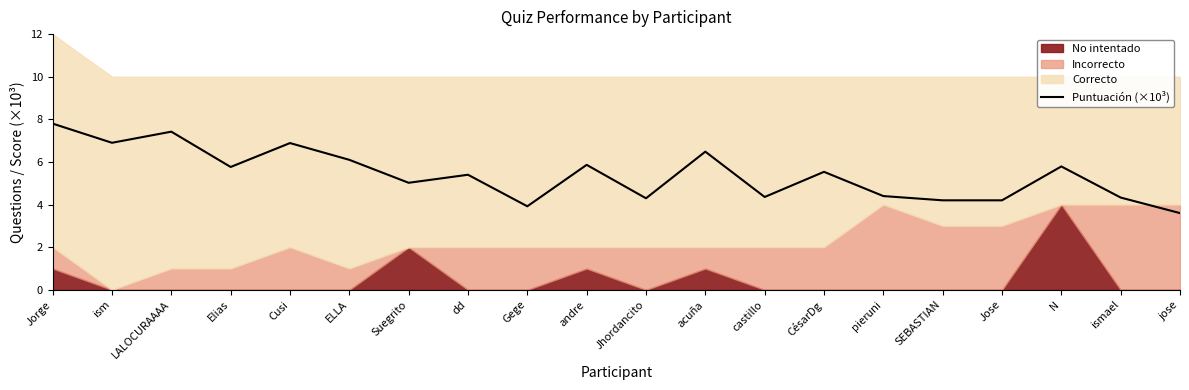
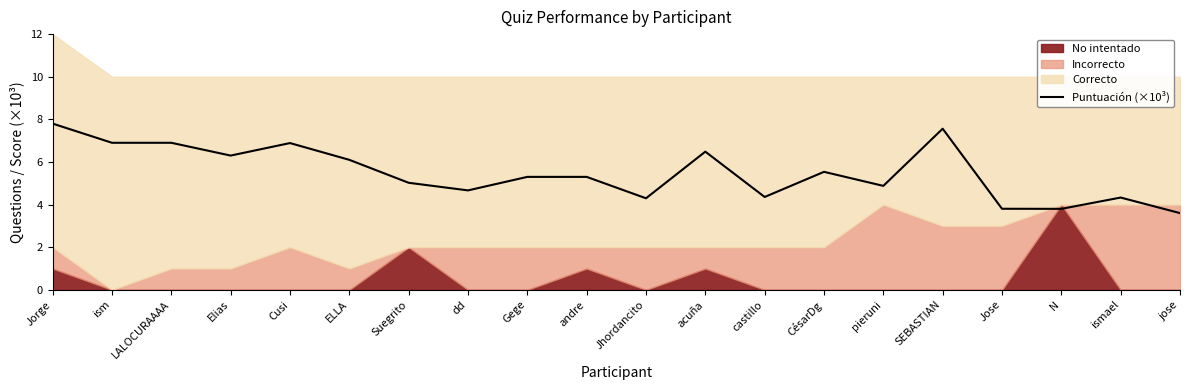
  {
    "Puntuación (×10³)": {
      "Jorge": 7.8,
      "ism": 6.9,
-     "LALOCURAAAA": 7.4,
-     "Elias": 5.8,
+     "LALOCURAAAA": 6.9,
+     "Elias": 6.3,
      "Cusi": 6.9,
      "ELLA": 6.1,
      "Suegrito": 5.0,
-     "dd": 5.4,
-     "Gege": 3.9,
-     "andre": 5.9,
+     "dd": 4.7,
+     "Gege": 5.3,
+     "andre": 5.3,
      "Jhordancito": 4.3,
      "acuña": 6.5,
      "castillo": 4.4,
      "CésarDg": 5.5,
-     "pieruni": 4.4,
-     "SEBASTIAN": 4.2,
-     "Jose": 4.2,
-     "N": 5.8,
+     "pieruni": 4.9,
+     "SEBASTIAN": 7.6,
+     "Jose": 3.8,
+     "N": 3.8,
      "ismael": 4.3,
      "jose": 3.6
    },
    "No intentado": {
      "Jorge": 1.0,
      "LALOCURAAAA": 0.0,
      "Elias": 0.0,
      "Cusi": 0.0,
      "ELLA": 0.0,
      "dd": 0.0,
      "Gege": 0.0,
      "andre": 1.0,
      "Jhordancito": 0.0,
      "acuña": 1.0,
      "castillo": 0.0,
      "CésarDg": 0.0,
      "pieruni": 0.0,
      "SEBASTIAN": 0.0,
      "Jose": 0.0,
      "ismael": 0.0,
      "jose": 0.0
    },
    "Correcto": {
      "Jorge": 10.0,
      "ism": 10.0,
      "LALOCURAAAA": 9.0,
      "Elias": 9.0,
      "Cusi": 8.0,
      "ELLA": 9.0,
      "Suegrito": 8.0,
      "dd": 8.0,
      "Gege": 8.0,
      "andre": 8.0,
      "Jhordancito": 8.0,
      "acuña": 8.0,
      "castillo": 8.0,
      "CésarDg": 8.0,
      "pieruni": 6.0,
      "SEBASTIAN": 7.0,
      "Jose": 7.0,
      "jose": 6.0
    }
  }
